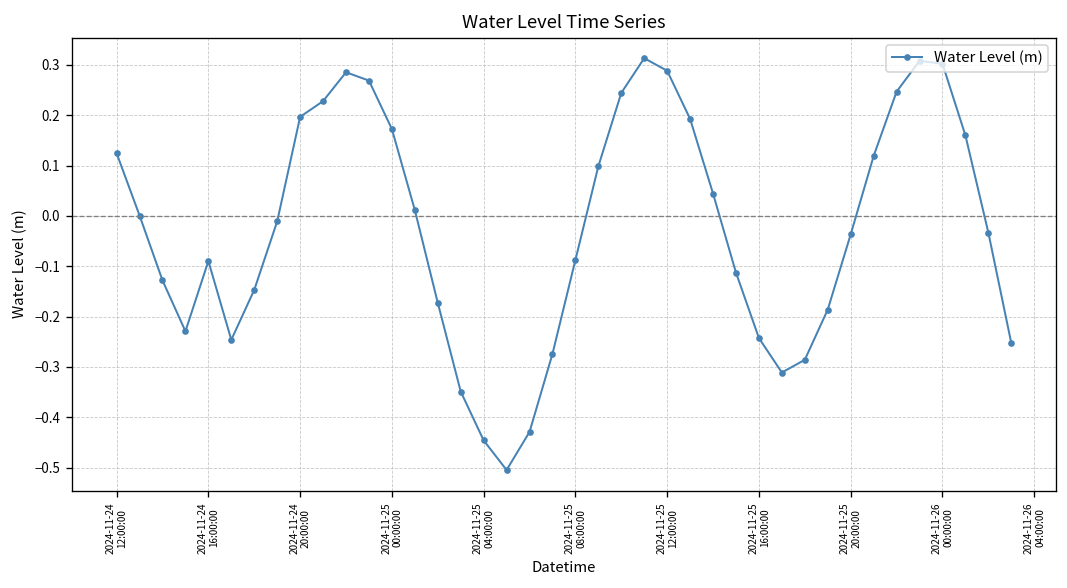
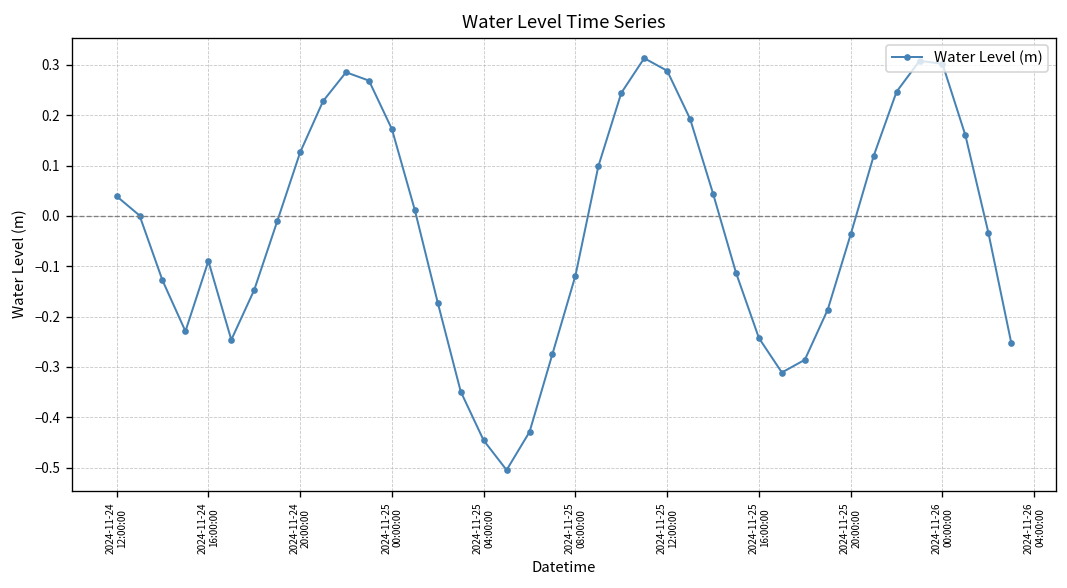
  {
-   "2024-11-24 12:00:00": 0.12,
+   "2024-11-24 12:00:00": 0.04,
    "2024-11-24 16:00:00": -0.09,
-   "2024-11-24 20:00:00": 0.20,
+   "2024-11-24 20:00:00": 0.13,
    "2024-11-25 00:00:00": 0.17,
    "2024-11-25 04:00:00": -0.45,
-   "2024-11-25 08:00:00": -0.09,
+   "2024-11-25 08:00:00": -0.12,
    "2024-11-25 12:00:00": 0.29,
    "2024-11-25 16:00:00": -0.24,
    "2024-11-25 20:00:00": -0.04
  }
